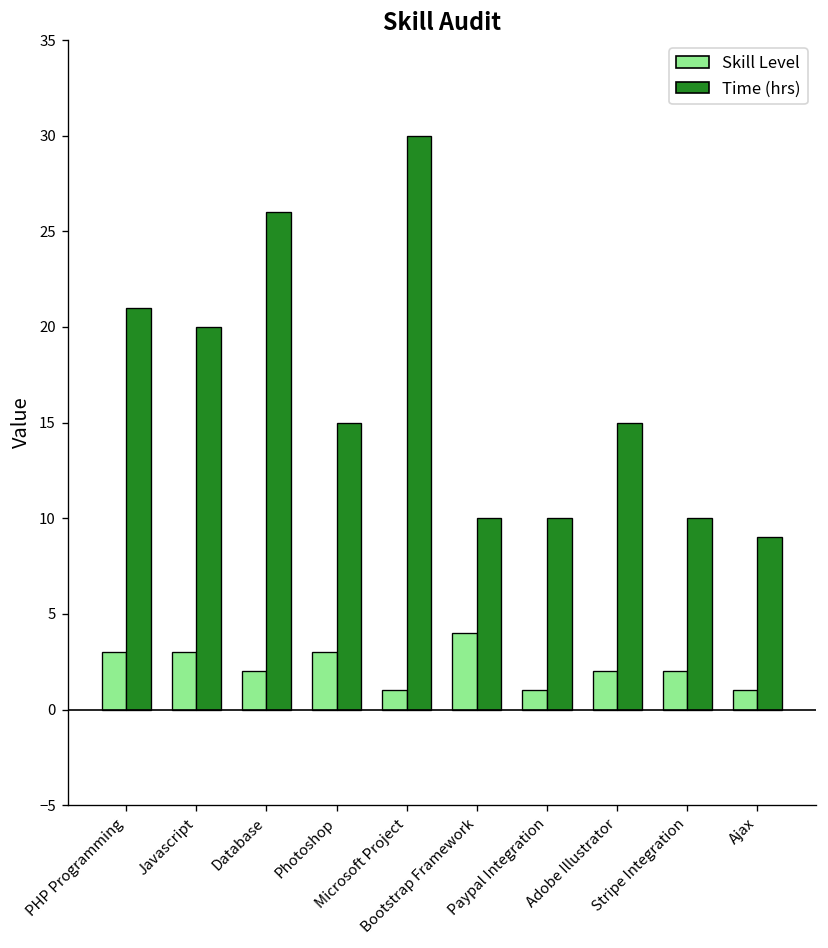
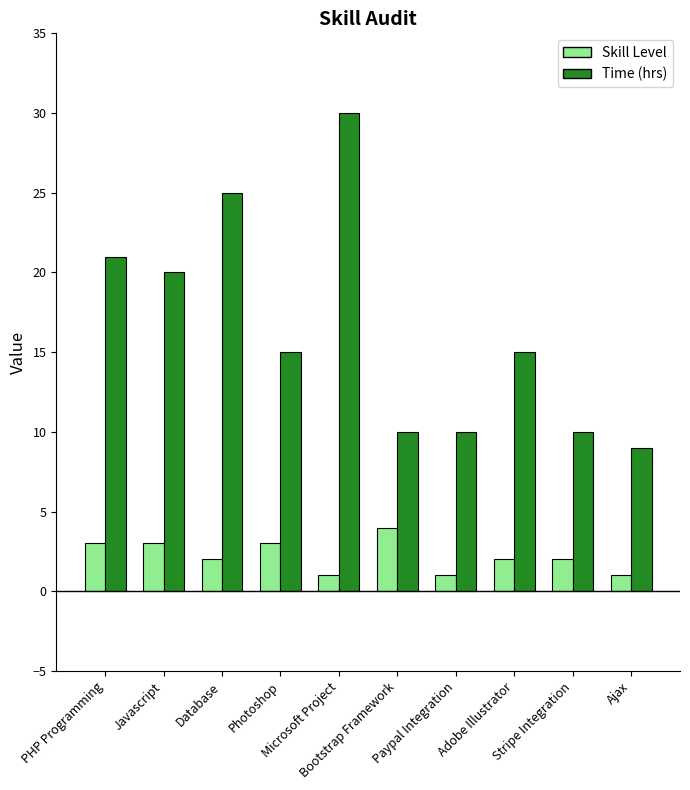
  {
    "Skill Level": {
      "PHP Programming": 3,
      "Javascript": 3,
      "Database": 2,
      "Photoshop": 3,
      "Microsoft Project": 1,
      "Bootstrap Framework": 4,
      "Paypal Integration": 1,
      "Adobe Illustrator": 2,
      "Stripe Integration": 2,
      "Ajax": 1
    },
    "Time (hrs)": {
      "PHP Programming": 21,
      "Javascript": 20,
-     "Database": 26,
+     "Database": 25,
      "Photoshop": 15,
      "Microsoft Project": 30,
      "Bootstrap Framework": 10,
      "Paypal Integration": 10,
      "Adobe Illustrator": 15,
      "Stripe Integration": 10,
      "Ajax": 9
    }
  }
